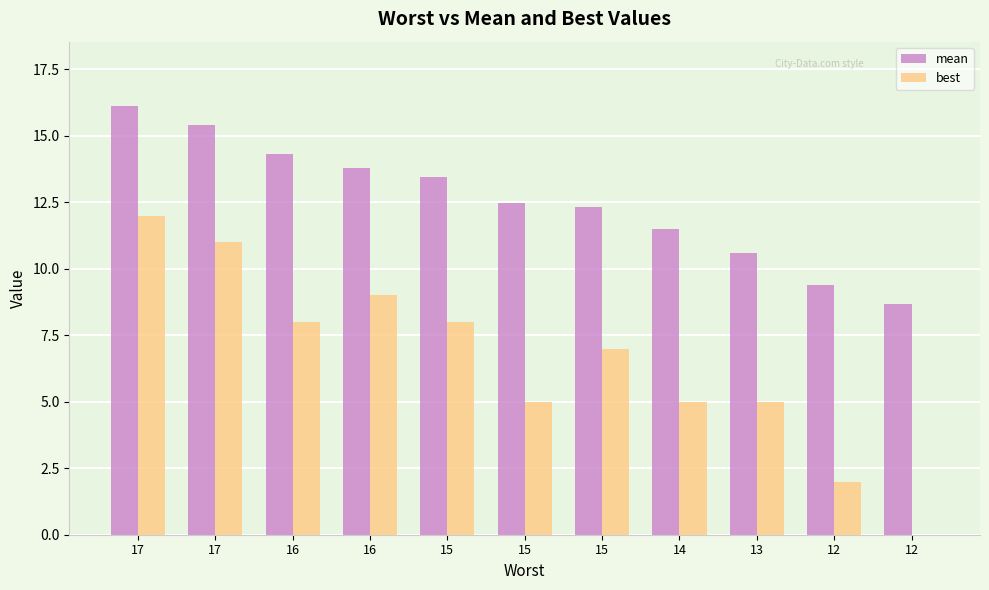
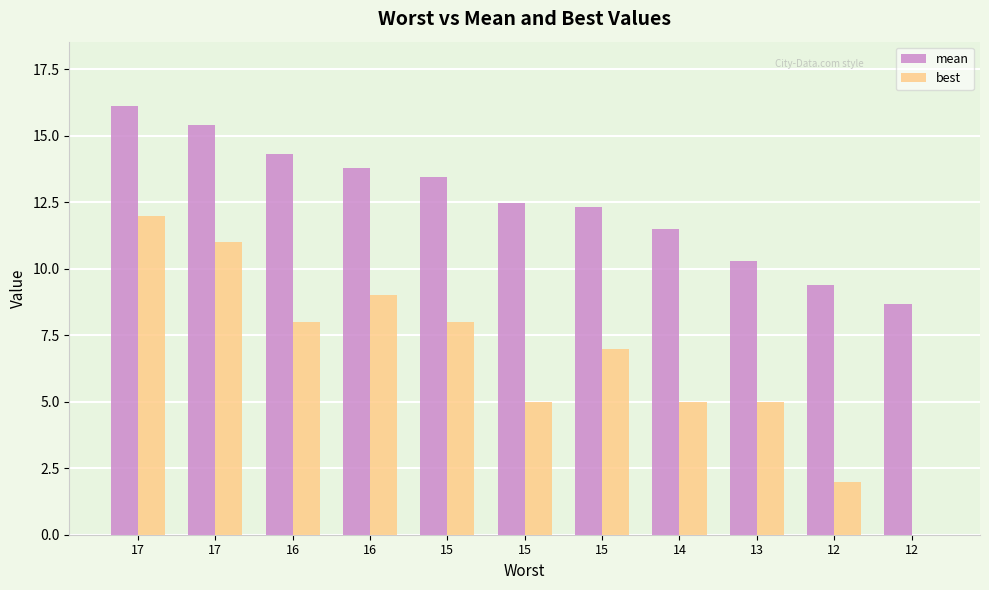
  {
    "mean": {
      "14": 11.5,
-     "13": 10.6
+     "13": 10.3
    },
    "best": {
      "14": 5.0,
      "13": 5.0
    }
  }
